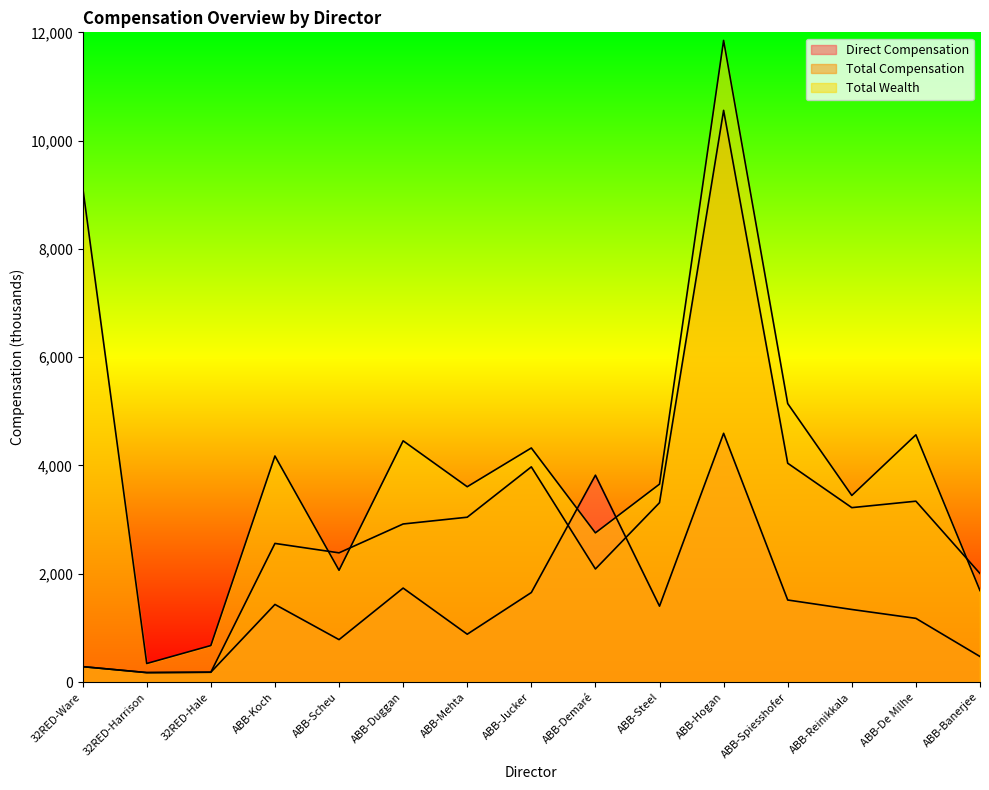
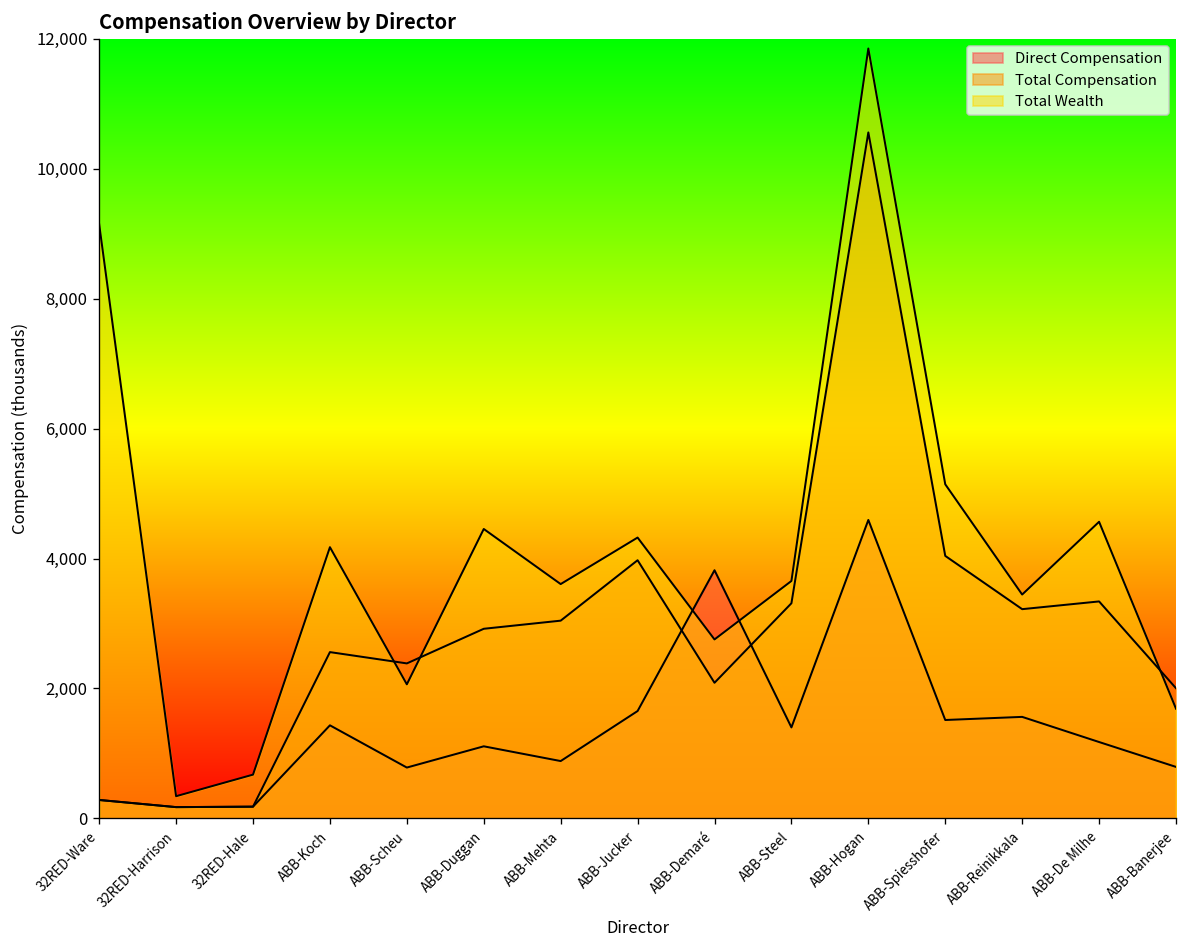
  {
    "Direct Compensation": {
      "ABB-Koch": "1,400",
      "ABB-Scheu": "800",
-     "ABB-Duggan": "1,700",
+     "ABB-Duggan": "1,100",
      "ABB-Mehta": "900",
      "ABB-Jucker": "1,700",
      "ABB-Demaré": "3,800",
      "ABB-Steel": "1,400",
      "ABB-Hogan": "4,600",
      "ABB-Spiesshofer": "1,500",
-     "ABB-Reinikkala": "1,300",
+     "ABB-Reinikkala": "1,600",
      "ABB-De Milhe": "1,200",
-     "ABB-Banerjee": "500"
+     "ABB-Banerjee": "800"
    }
  }
